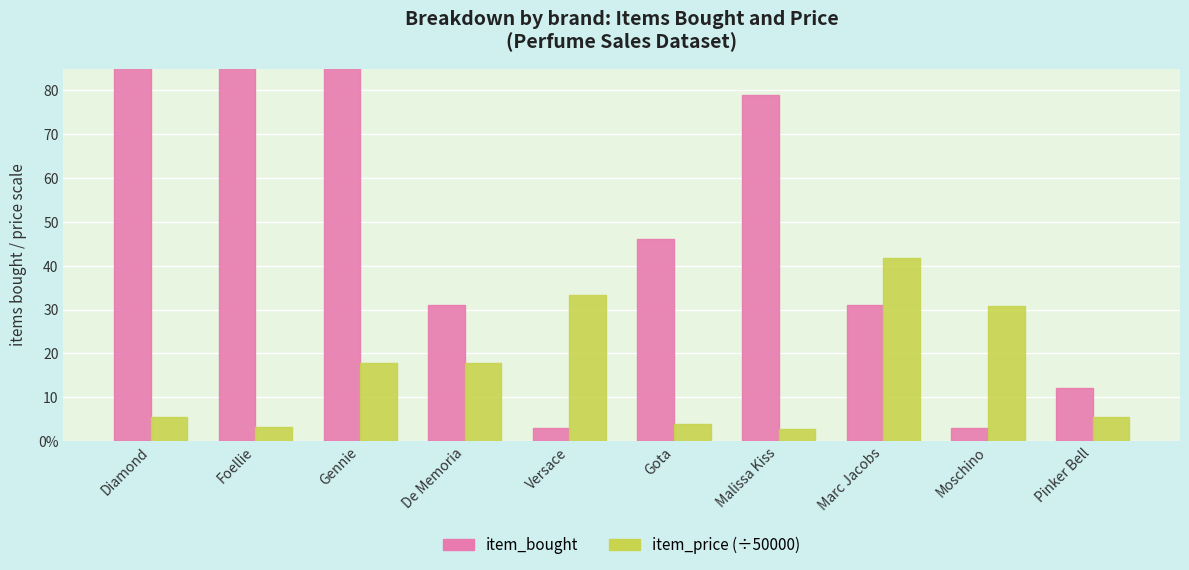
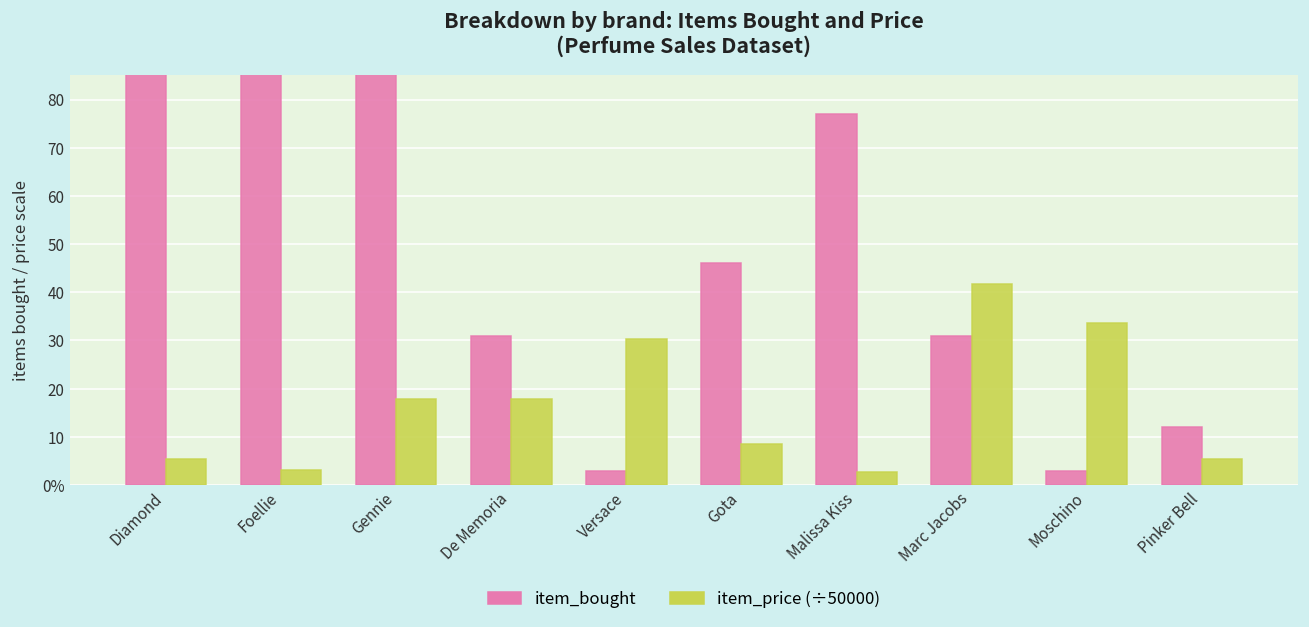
  {
    "item_bought": {
      "De Memoria": 31,
      "Versace": 3,
      "Gota": 46,
-     "Malissa Kiss": 79,
+     "Malissa Kiss": 77,
      "Marc Jacobs": 31,
      "Moschino": 3,
      "Pinker Bell": 12
    },
    "item_price (÷50000)": {
      "Diamond": 6,
      "Foellie": 3,
      "Gennie": 18,
      "De Memoria": 18,
-     "Versace": 33,
-     "Gota": 4,
+     "Versace": 30,
+     "Gota": 9,
      "Malissa Kiss": 3,
      "Marc Jacobs": 42,
-     "Moschino": 31,
+     "Moschino": 34,
      "Pinker Bell": 5
    }
  }
